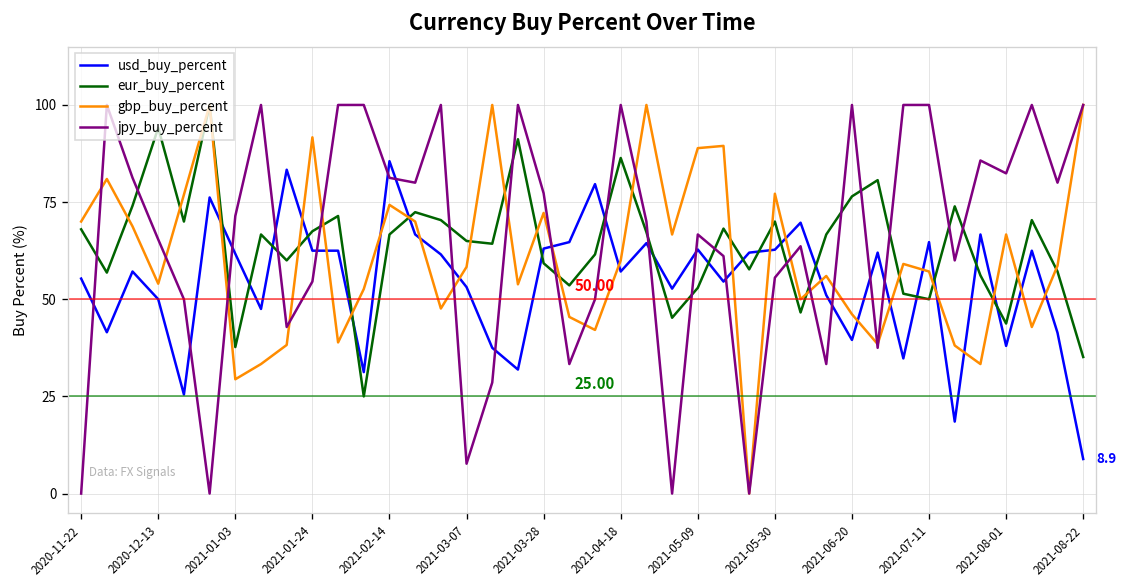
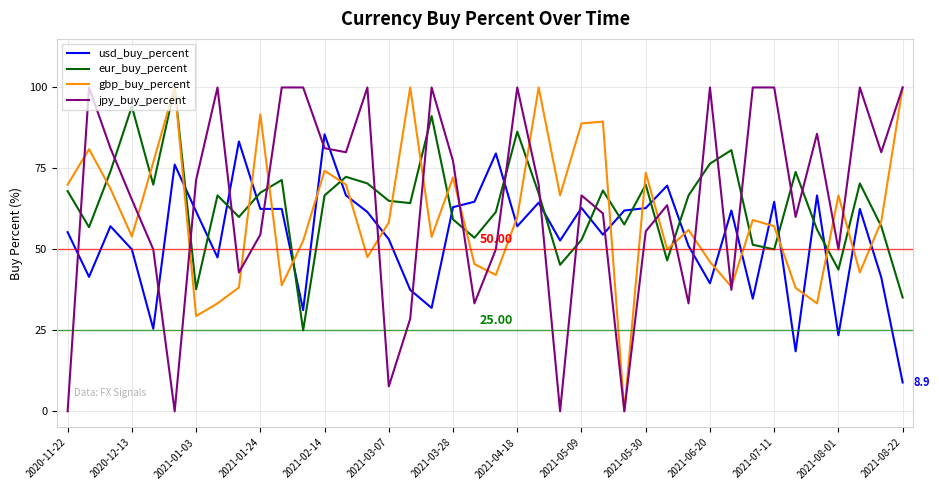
  {
    "usd_buy_percent": {
      "2020-11-22": 55,
      "2020-12-13": 50,
      "2021-01-03": 62,
      "2021-01-24": 63,
      "2021-02-14": 86,
      "2021-03-07": 53,
      "2021-03-28": 63,
      "2021-04-18": 57,
      "2021-05-09": 63,
      "2021-05-30": 63,
      "2021-06-20": 40,
      "2021-07-11": 65,
-     "2021-08-01": 38
+     "2021-08-01": 24
    },
    "eur_buy_percent": {
      "2020-11-22": 68,
      "2021-01-03": 38,
      "2021-01-24": 68,
      "2021-02-14": 67,
      "2021-03-07": 65,
      "2021-03-28": 59,
      "2021-04-18": 86,
      "2021-05-09": 53,
      "2021-05-30": 70,
      "2021-06-20": 76,
      "2021-07-11": 50,
      "2021-08-01": 44,
      "2021-08-22": 35
    },
    "gbp_buy_percent": {
      "2020-11-22": 70,
      "2020-12-13": 54,
      "2021-01-03": 29,
      "2021-01-24": 92,
      "2021-02-14": 74,
      "2021-03-07": 58,
      "2021-03-28": 72,
      "2021-04-18": 60,
      "2021-05-09": 89,
-     "2021-05-30": 77,
+     "2021-05-30": 74,
      "2021-06-20": 46,
      "2021-07-11": 57,
      "2021-08-01": 67
    },
    "jpy_buy_percent": {
      "2020-11-22": 0,
      "2020-12-13": 65,
      "2021-01-03": 71,
      "2021-01-24": 55,
      "2021-02-14": 81,
      "2021-03-07": 8,
      "2021-03-28": 77,
      "2021-04-18": 100,
      "2021-05-09": 67,
      "2021-05-30": 56,
      "2021-06-20": 100,
      "2021-07-11": 100,
-     "2021-08-01": 82
+     "2021-08-01": 50
    }
  }
